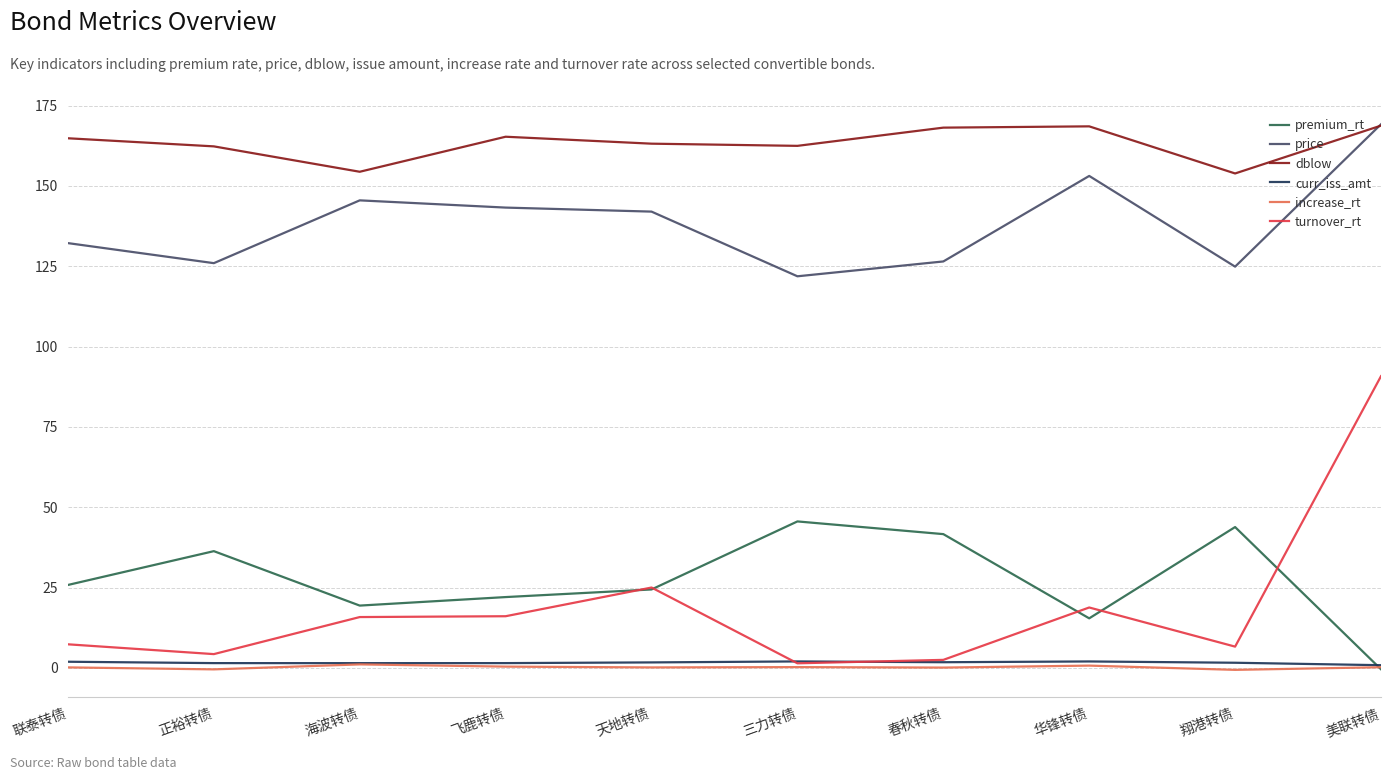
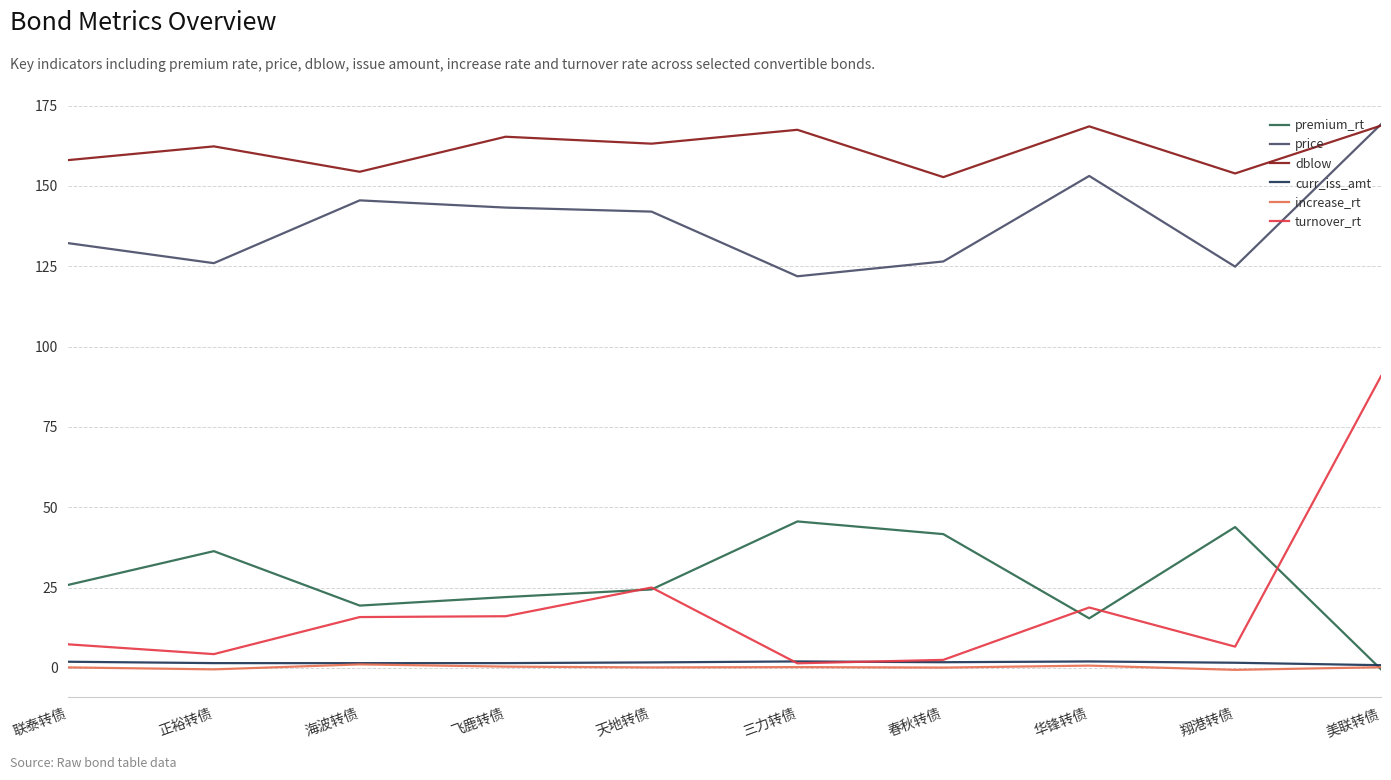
  {
    "dblow": {
-     "联泰转债": 165,
+     "联泰转债": 158,
      "正裕转债": 162,
      "海波转债": 154,
      "飞鹿转债": 165,
      "天地转债": 163,
-     "三力转债": 162,
-     "春秋转债": 168,
+     "三力转债": 167,
+     "春秋转债": 153,
      "华锋转债": 169,
      "翔港转债": 154
    }
  }
